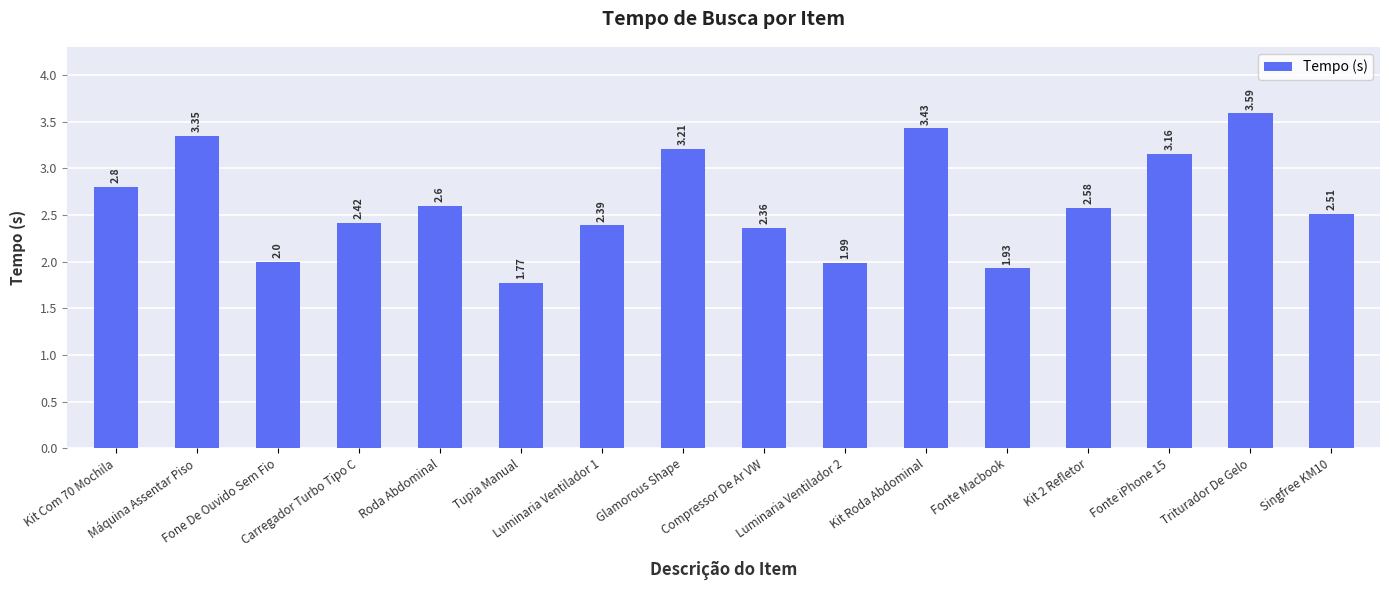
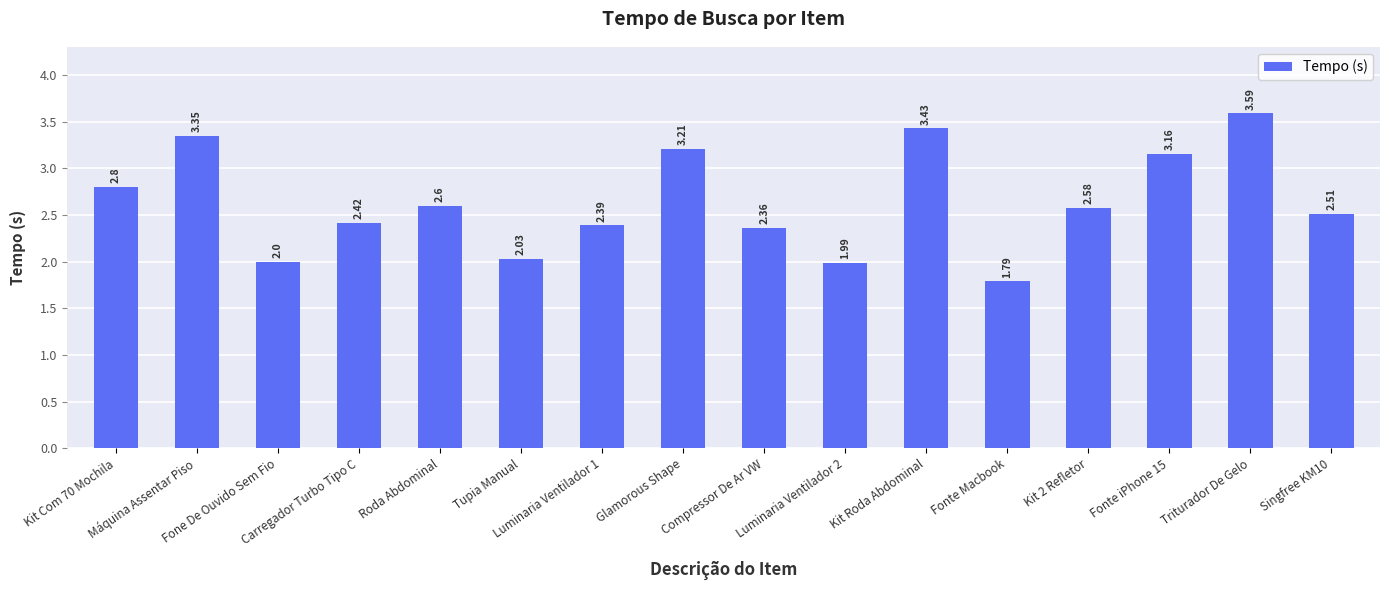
  {
    "Kit Com 70 Mochila": 2.8,
    "Máquina Assentar Piso": 3.35,
    "Fone De Ouvido Sem Fio": 2.0,
    "Carregador Turbo Tipo C": 2.42,
    "Roda Abdominal": 2.6,
-   "Tupia Manual": 1.77,
+   "Tupia Manual": 2.03,
    "Luminaria Ventilador 1": 2.39,
    "Glamorous Shape": 3.21,
    "Compressor De Ar VW": 2.36,
    "Luminaria Ventilador 2": 1.99,
    "Kit Roda Abdominal": 3.43,
-   "Fonte Macbook": 1.93,
+   "Fonte Macbook": 1.79,
    "Kit 2 Refletor": 2.58,
    "Fonte iPhone 15": 3.16,
    "Triturador De Gelo": 3.59,
    "Singfree KM10": 2.51
  }
